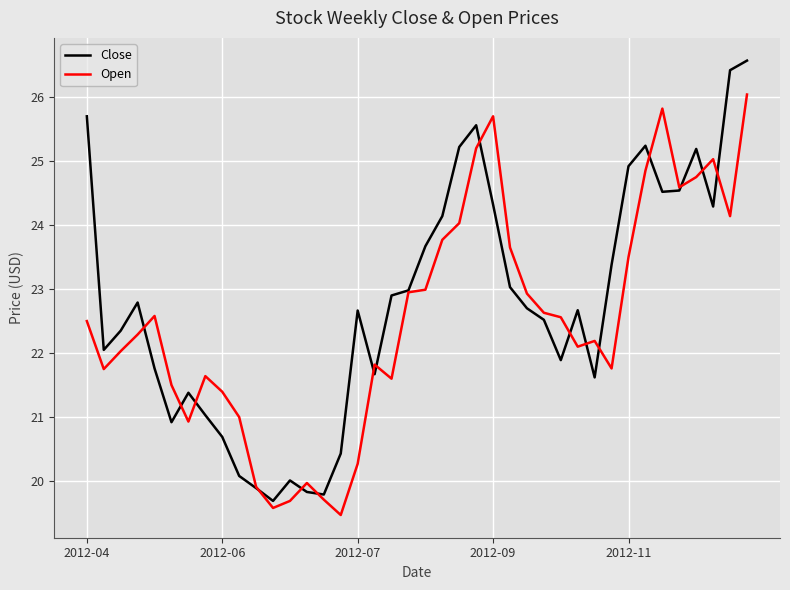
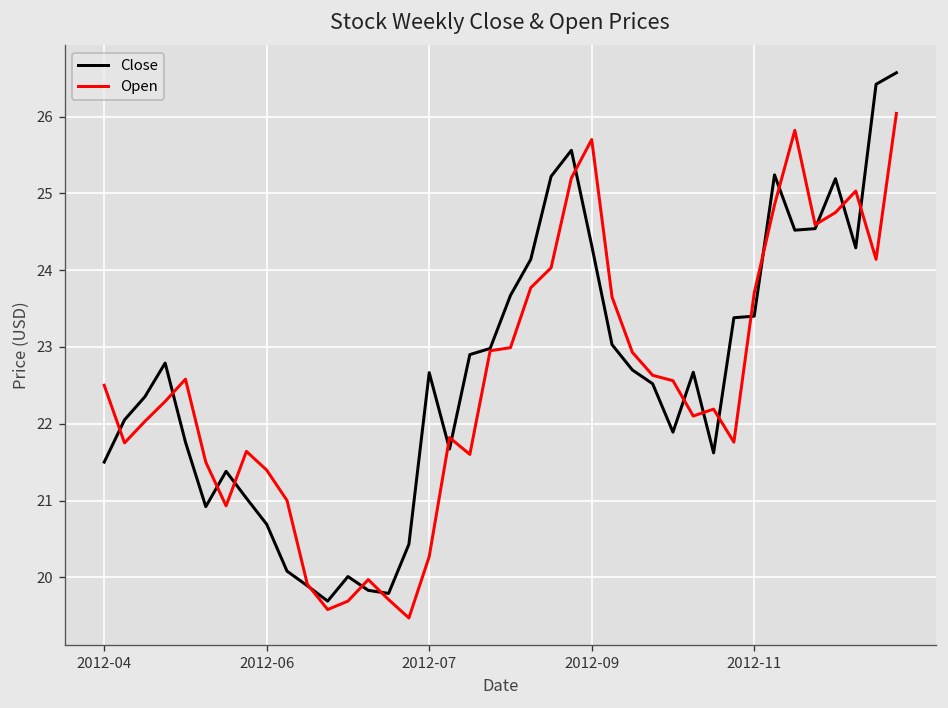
  {
    "Close": {
-     "2012-04": 25.7,
+     "2012-04": 21.5,
      "2012-06": 20.7,
      "2012-07": 22.7,
      "2012-09": 24.3,
-     "2012-11": 24.9
+     "2012-11": 23.4
    },
    "Open": {
      "2012-04": 22.5,
      "2012-06": 21.4,
      "2012-07": 20.3,
      "2012-09": 25.7,
-     "2012-11": 23.5
+     "2012-11": 23.7
    }
  }
